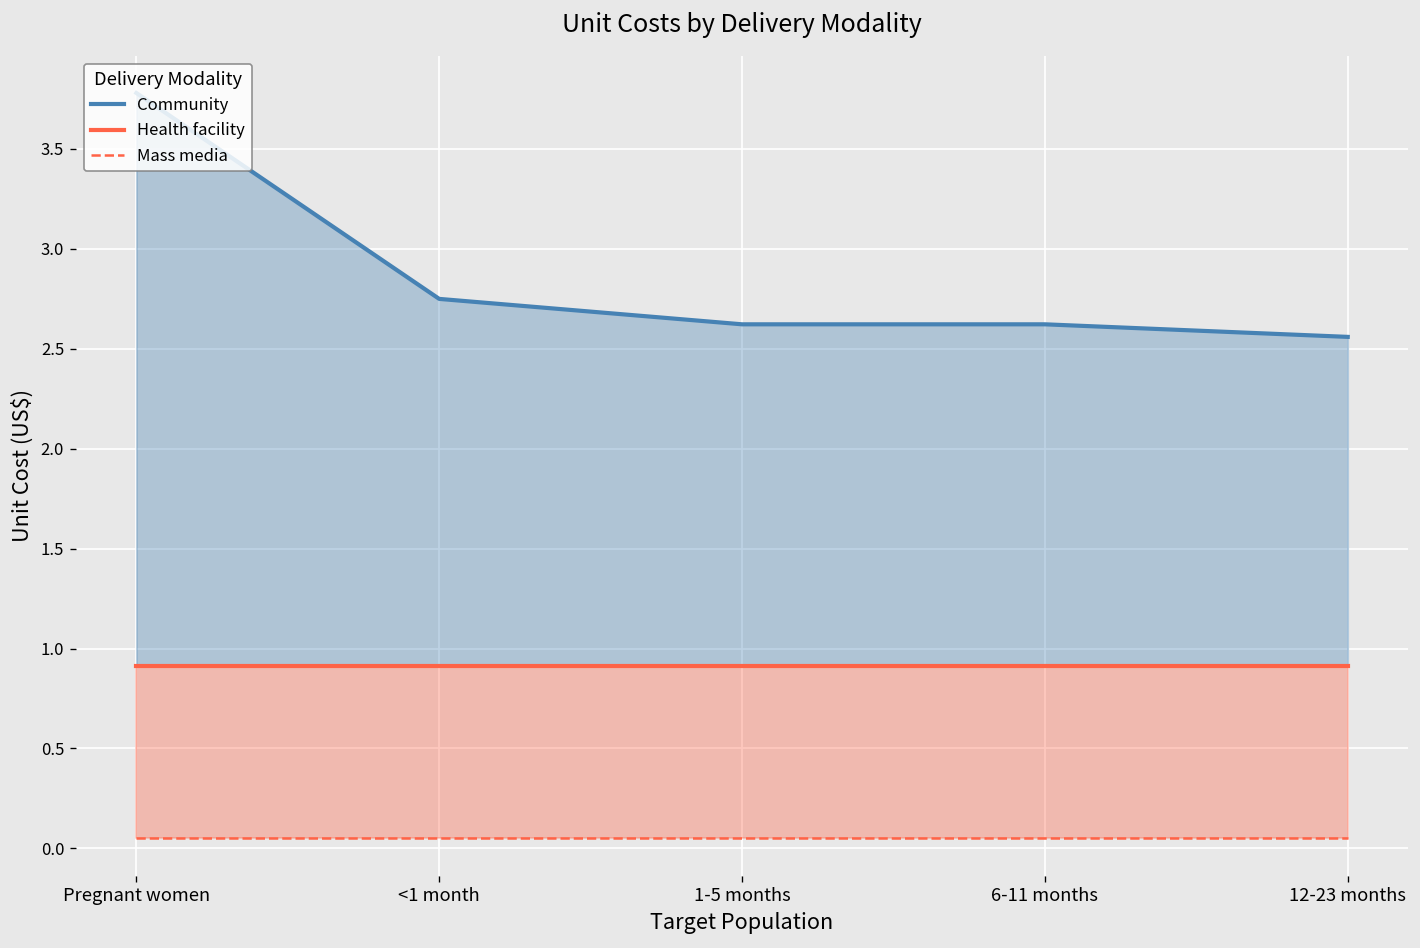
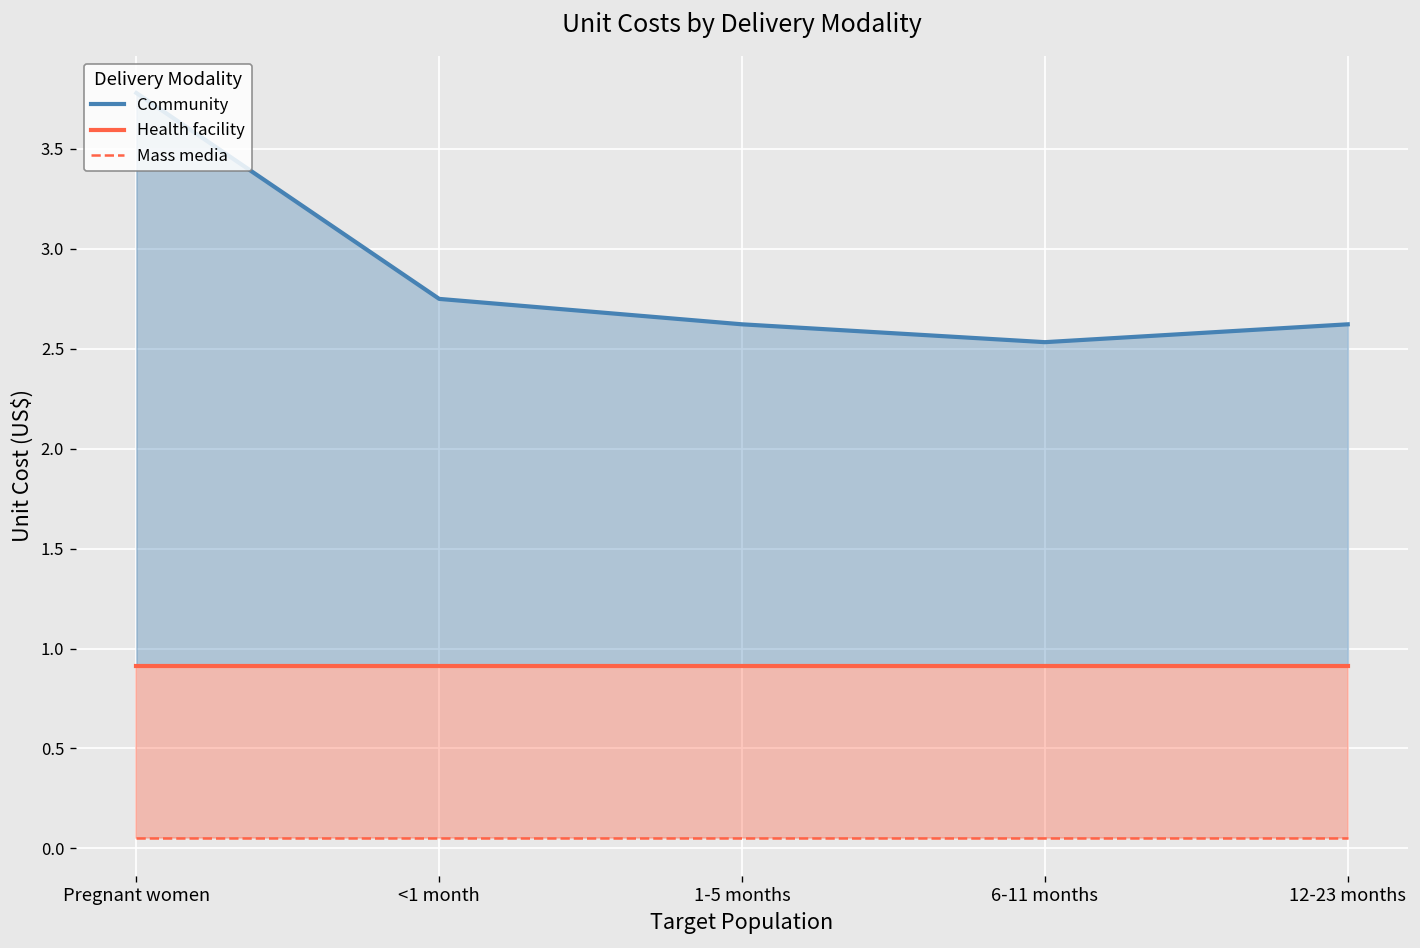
  {
    "Community": {
      "<1 month": 2.75,
      "1-5 months": 2.62,
-     "6-11 months": 2.62,
-     "12-23 months": 2.56
+     "6-11 months": 2.53,
+     "12-23 months": 2.62
    }
  }
